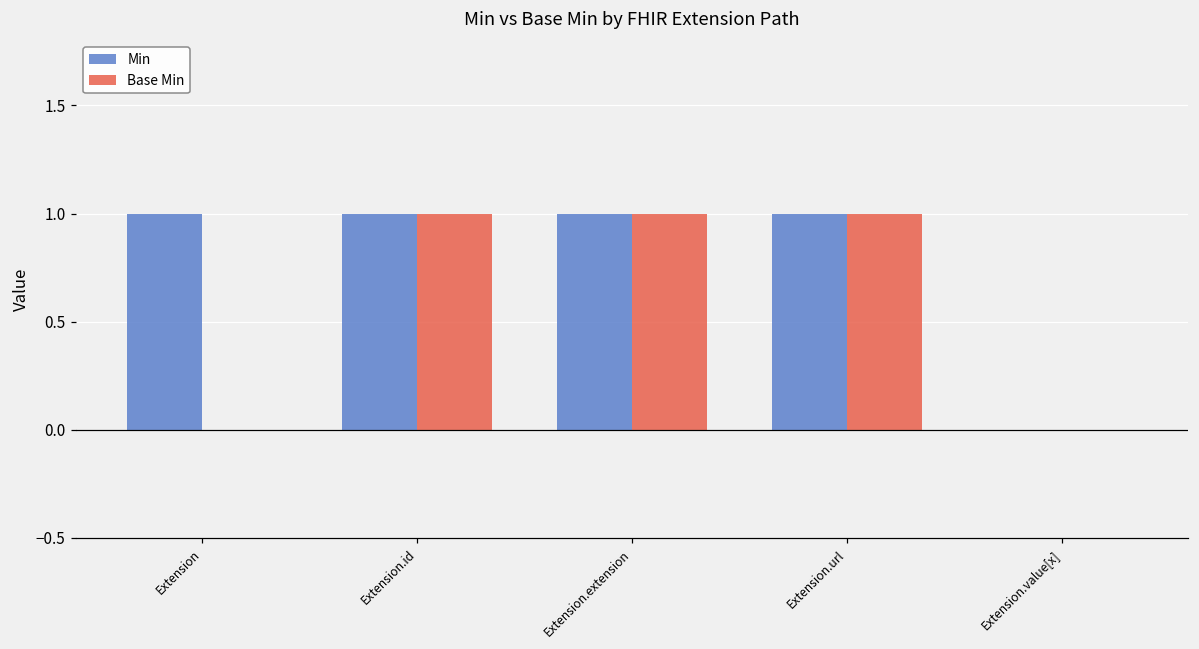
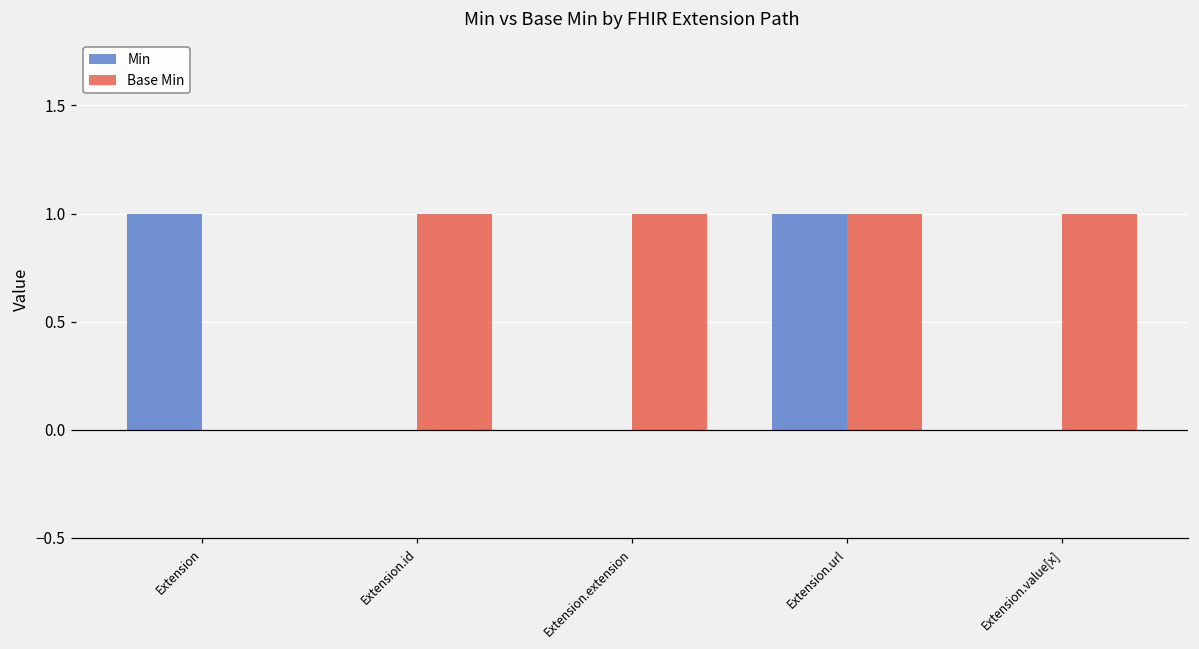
  {
    "Min": {
      "Extension": 1,
-     "Extension.id": 1,
-     "Extension.extension": 1,
+     "Extension.id": 0,
+     "Extension.extension": 0,
      "Extension.url": 1,
      "Extension.value[x]": 0
    },
    "Base Min": {
      "Extension": 0,
      "Extension.id": 1,
      "Extension.extension": 1,
      "Extension.url": 1,
-     "Extension.value[x]": 0
+     "Extension.value[x]": 1
    }
  }
